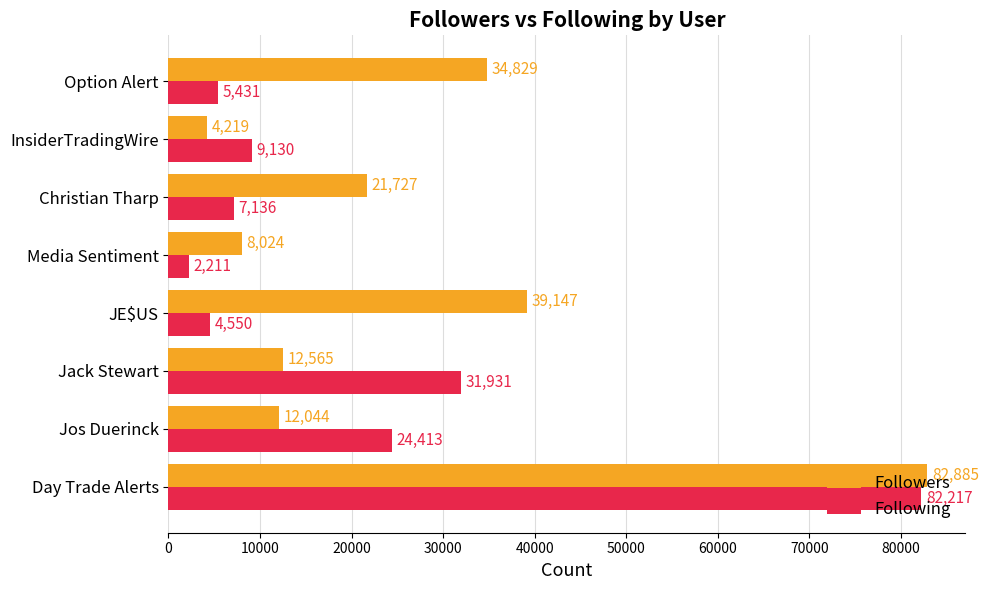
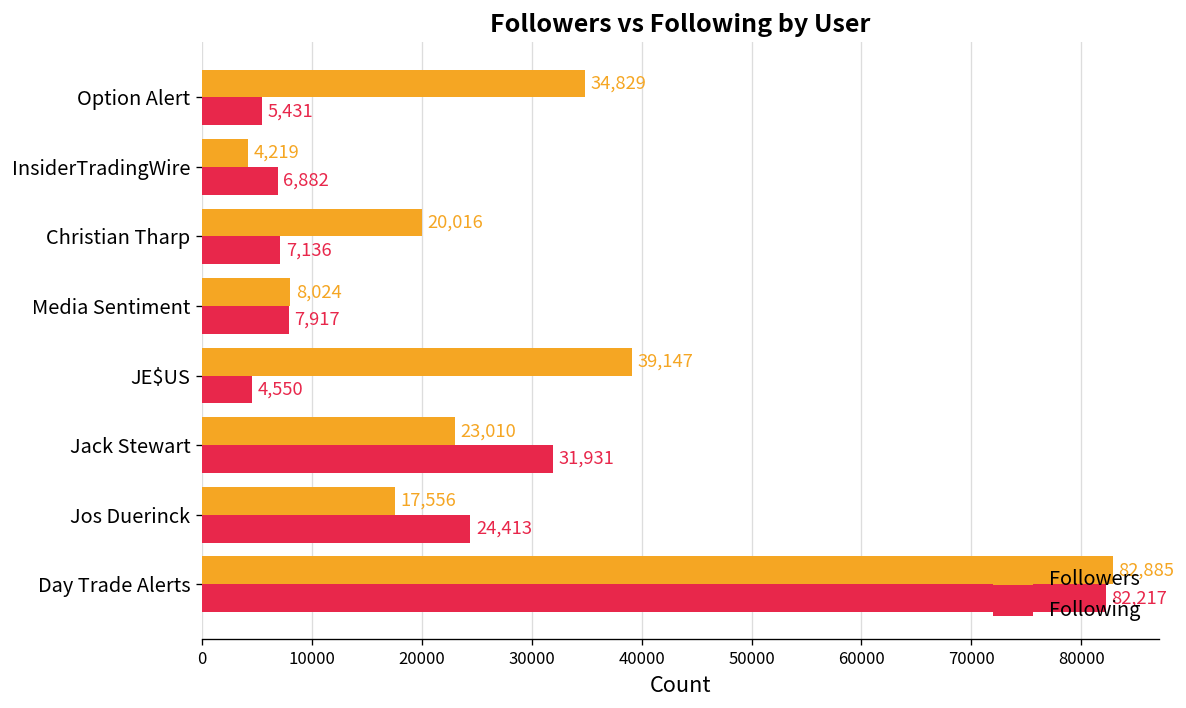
  {
    "Followers": {
      "Option Alert": "34,829",
      "InsiderTradingWire": "4,219",
-     "Christian Tharp": "21,727",
+     "Christian Tharp": "20,016",
      "Media Sentiment": "8,024",
      "JE$US": "39,147",
-     "Jack Stewart": "12,565",
-     "Jos Duerinck": "12,044",
+     "Jack Stewart": "23,010",
+     "Jos Duerinck": "17,556",
      "Day Trade Alerts": "82,885"
    },
    "Following": {
      "Option Alert": "5,431",
-     "InsiderTradingWire": "9,130",
+     "InsiderTradingWire": "6,882",
      "Christian Tharp": "7,136",
-     "Media Sentiment": "2,211",
+     "Media Sentiment": "7,917",
      "JE$US": "4,550",
      "Jack Stewart": "31,931",
      "Jos Duerinck": "24,413",
      "Day Trade Alerts": "82,217"
    }
  }
